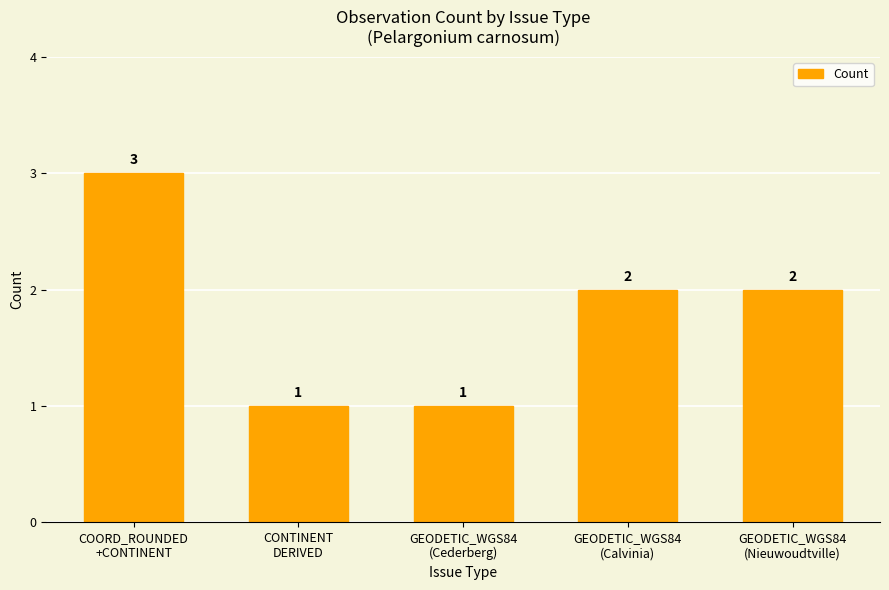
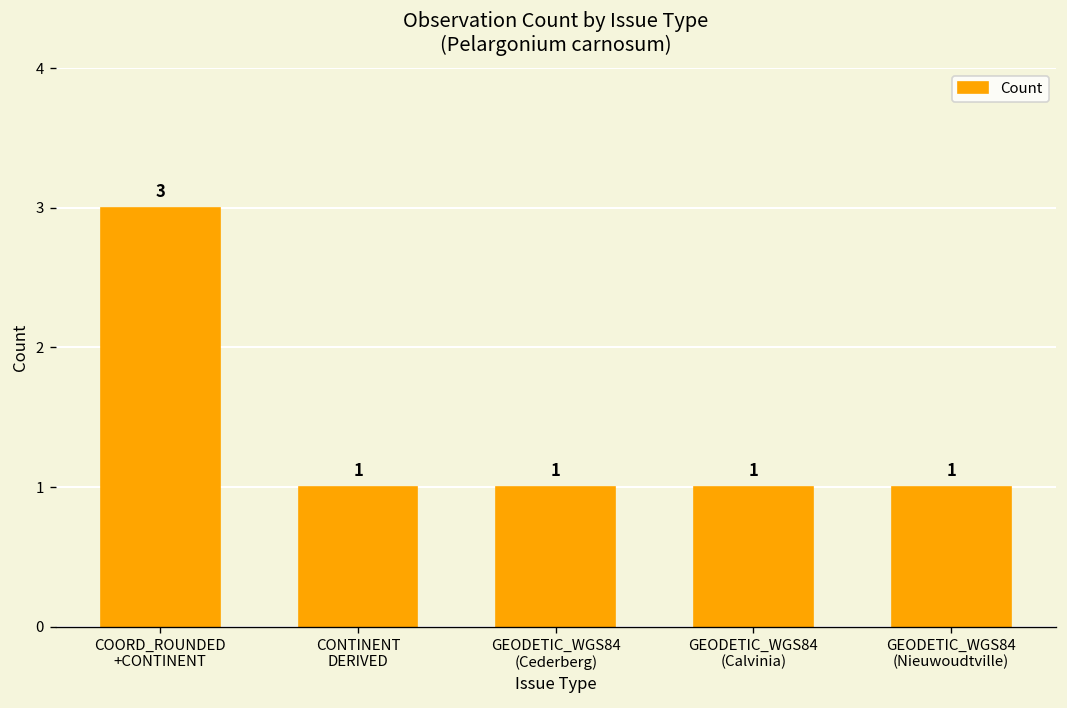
  {
    "COORD_ROUNDED +CONTINENT": 3,
    "CONTINENT DERIVED": 1,
    "GEODETIC_WGS84 (Cederberg)": 1,
-   "GEODETIC_WGS84 (Calvinia)": 2,
-   "GEODETIC_WGS84 (Nieuwoudtville)": 2
+   "GEODETIC_WGS84 (Calvinia)": 1,
+   "GEODETIC_WGS84 (Nieuwoudtville)": 1
  }
